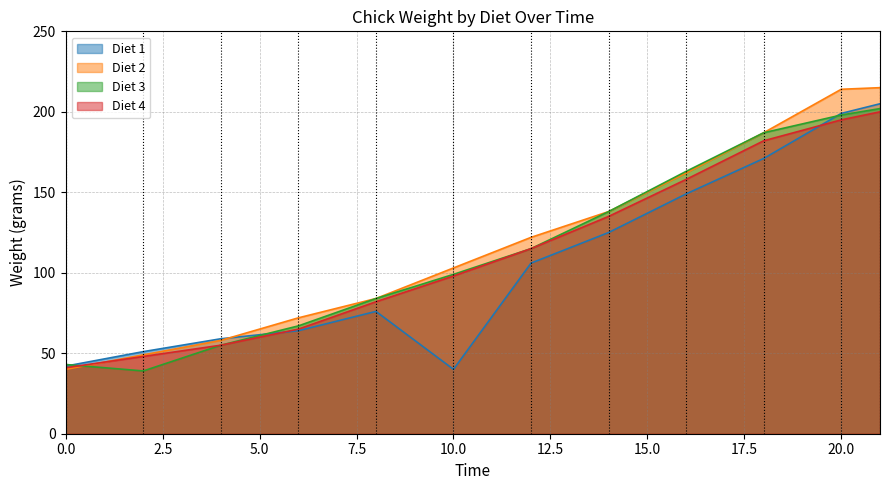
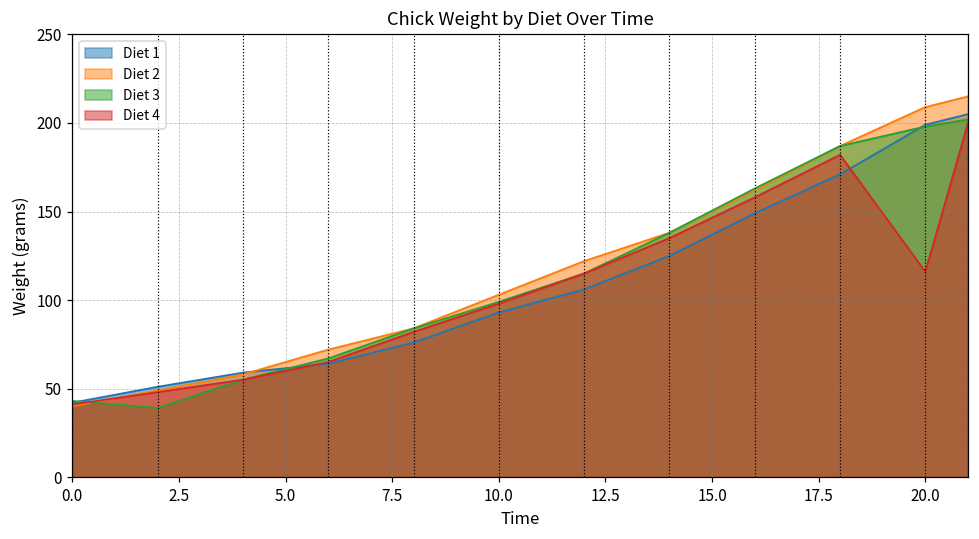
  {
    "Diet 1": {
-     "10.0": 40
+     "10.0": 93
    },
    "Diet 2": {
      "10.0": 103,
-     "20.0": 214
+     "20.0": 209
    },
    "Diet 4": {
-     "20.0": 195
+     "20.0": 116
    }
  }
